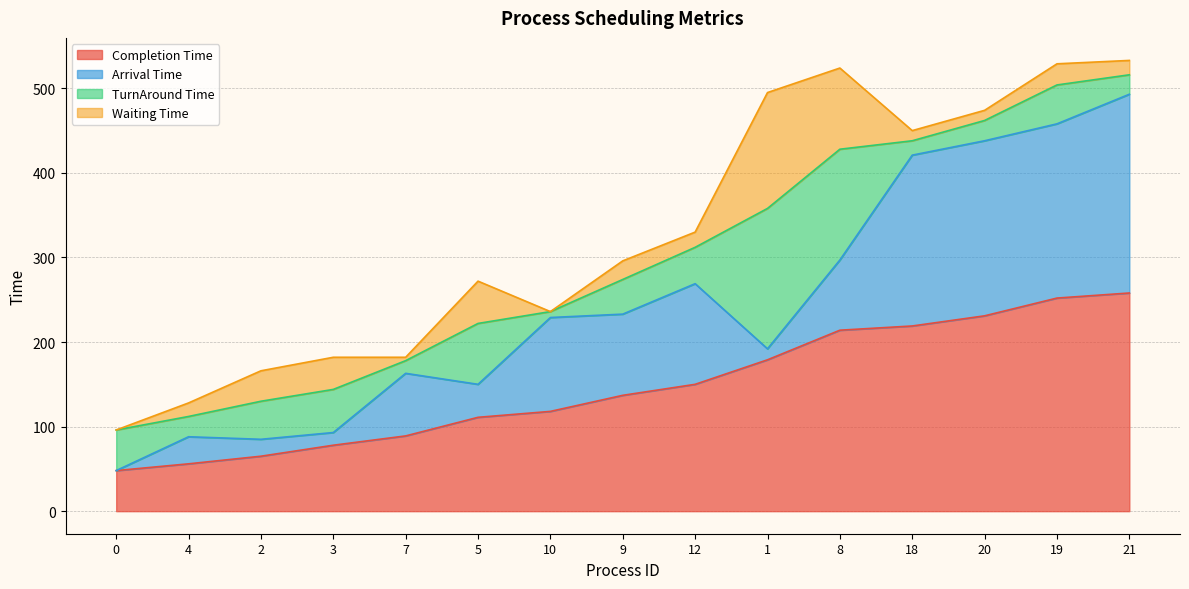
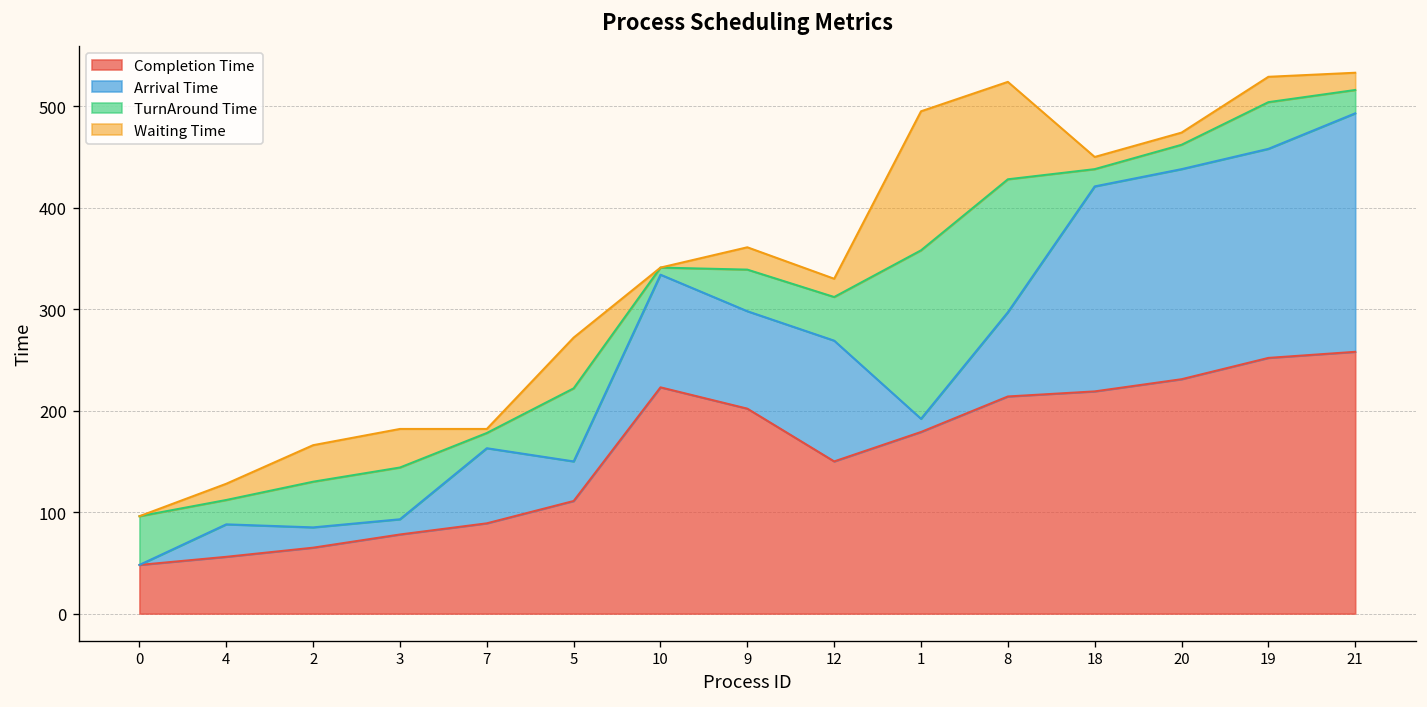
  {
    "Completion Time": {
      "4": 60,
      "2": 70,
      "3": 80,
      "7": 90,
      "5": 110,
-     "10": 120,
-     "9": 140,
+     "10": 220,
+     "9": 200,
      "12": 150,
      "1": 180,
      "8": 210,
      "18": 220,
      "20": 230,
      "19": 250,
      "21": 260
    },
    "Arrival Time": {
      "4": 30,
      "2": 20,
      "3": 20,
      "7": 70,
      "5": 40,
      "10": 110,
      "9": 100,
      "12": 120,
      "1": 10,
      "8": 80,
      "18": 200,
      "20": 210,
      "19": 210,
      "21": 240
    },
    "TurnAround Time": {
      "4": 20,
      "2": 50,
      "3": 50,
      "7": 20,
      "5": 70,
      "9": 40,
      "12": 40,
      "1": 170,
      "8": 130,
      "18": 20,
      "20": 20,
      "19": 50,
      "21": 20
    },
    "Waiting Time": {
      "4": 20,
      "2": 40,
      "3": 40,
      "7": 0,
      "5": 50,
      "9": 20,
      "12": 20,
      "1": 140,
      "8": 100,
      "18": 10,
      "20": 10,
      "19": 30,
      "21": 20
    }
  }
